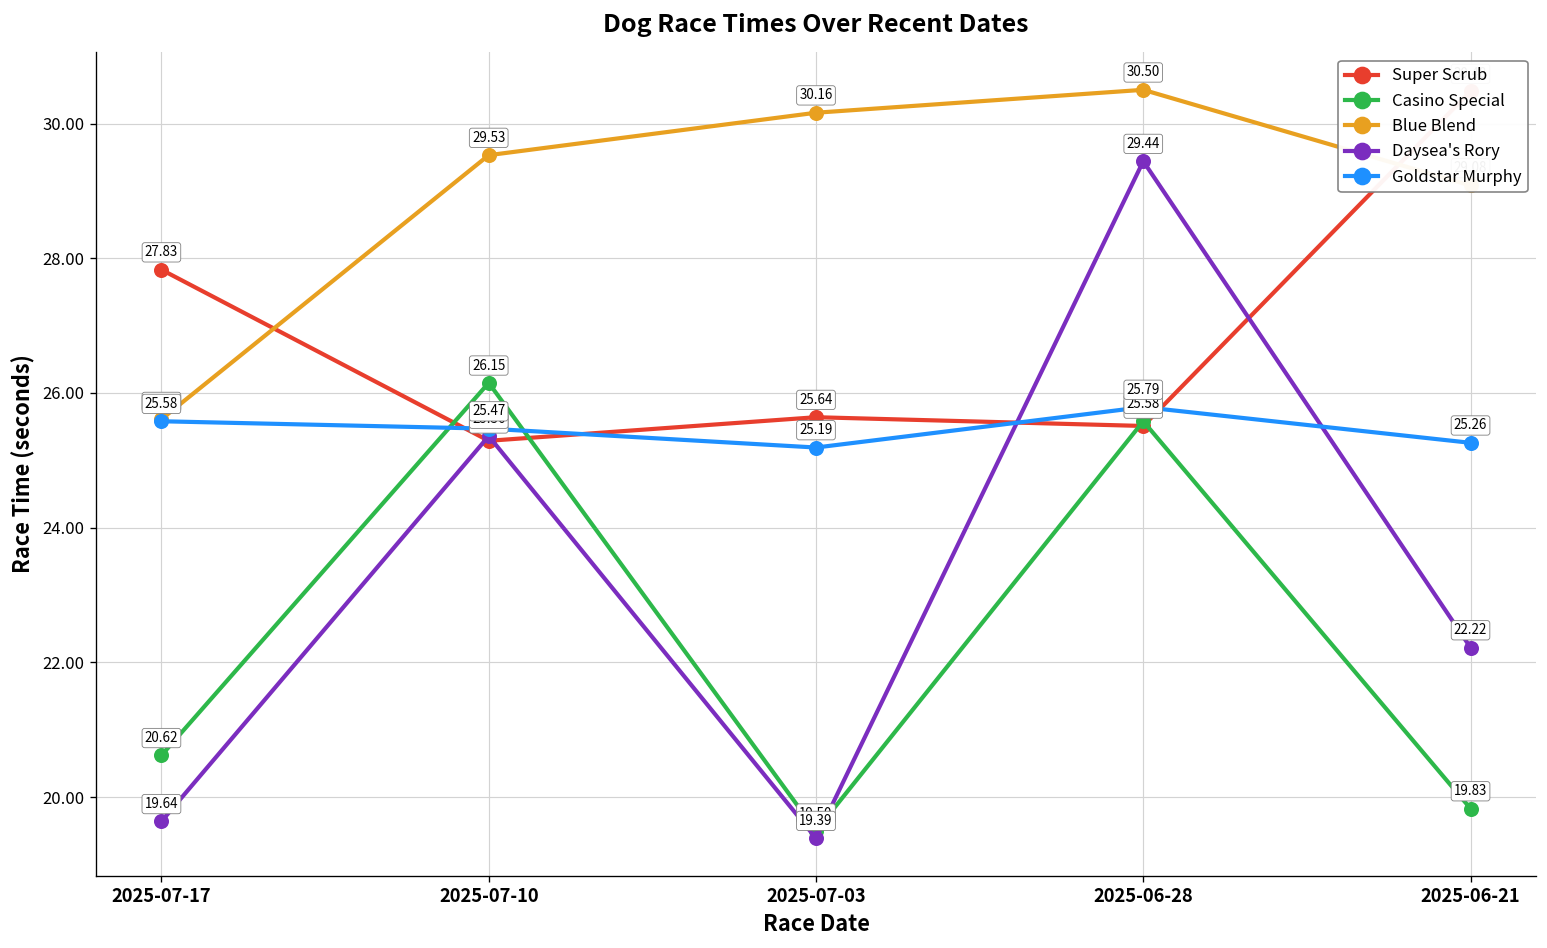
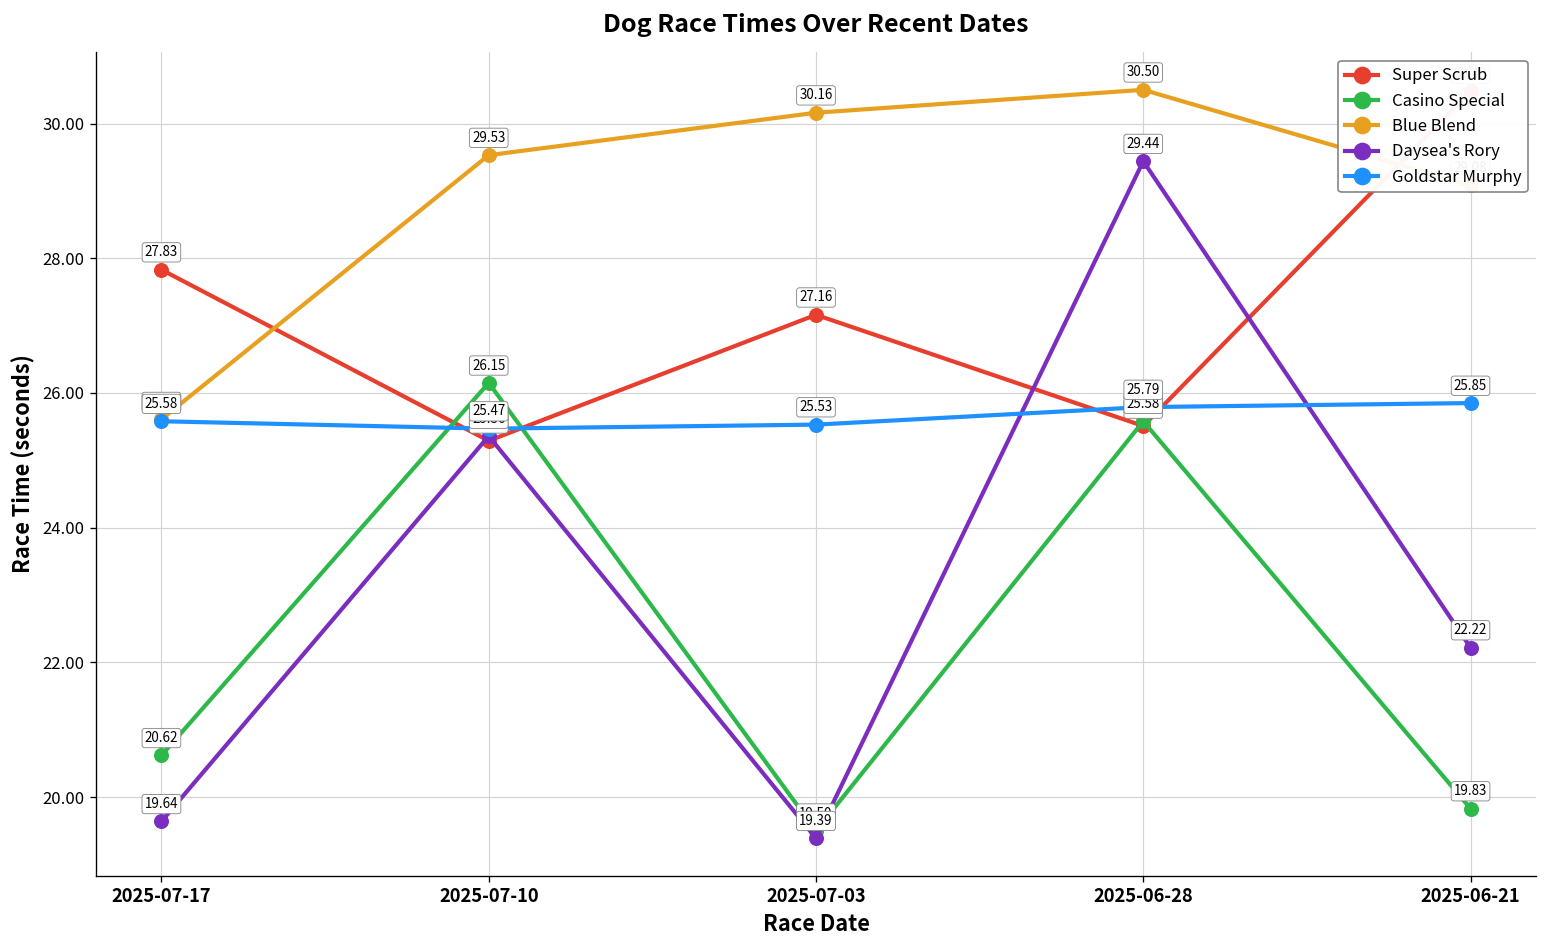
  {
    "Super Scrub": {
-     "2025-07-03": 25.64
+     "2025-07-03": 27.16
    },
    "Goldstar Murphy": {
-     "2025-07-03": 25.19,
-     "2025-06-21": 25.26
+     "2025-07-03": 25.53,
+     "2025-06-21": 25.85
    }
  }
